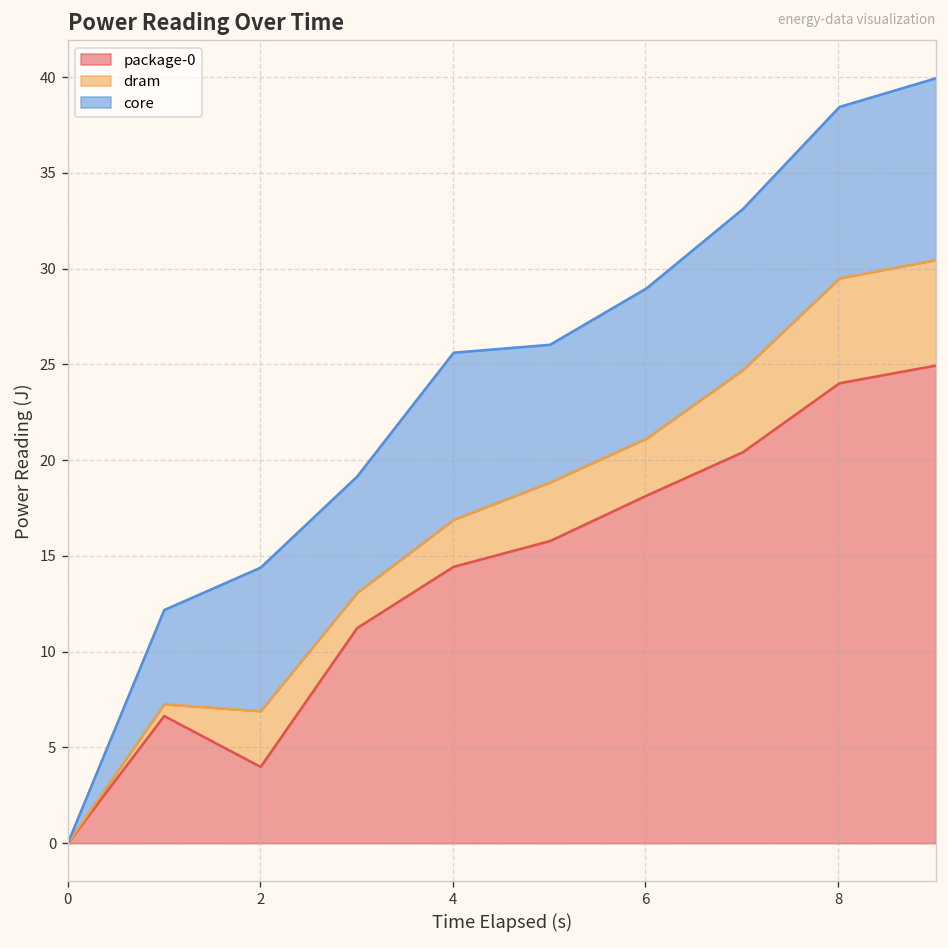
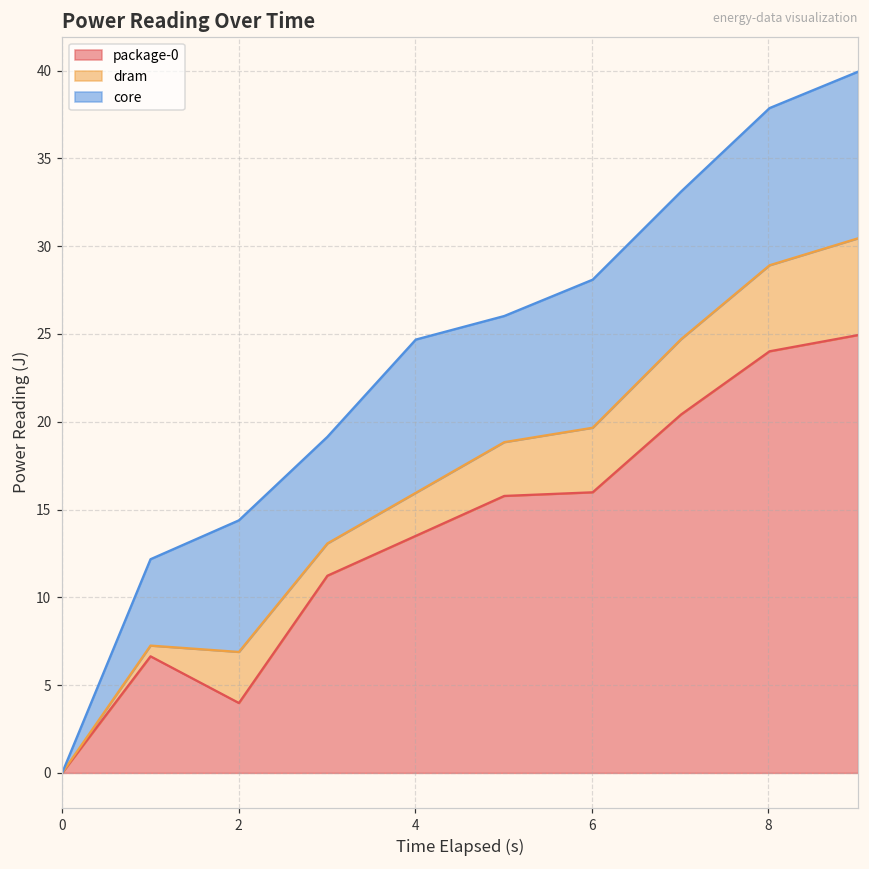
  {
    "package-0": {
      "2": 4.0,
-     "4": 14.4,
-     "6": 18.1,
+     "4": 13.5,
+     "6": 16.0,
      "8": 24.0
    },
    "dram": {
      "2": 2.9,
      "4": 2.5,
-     "6": 3.0,
-     "8": 5.5
+     "6": 3.7,
+     "8": 4.9
    },
    "core": {
      "2": 7.5,
      "4": 8.7,
-     "6": 7.8,
+     "6": 8.4,
      "8": 9.0
    }
  }
